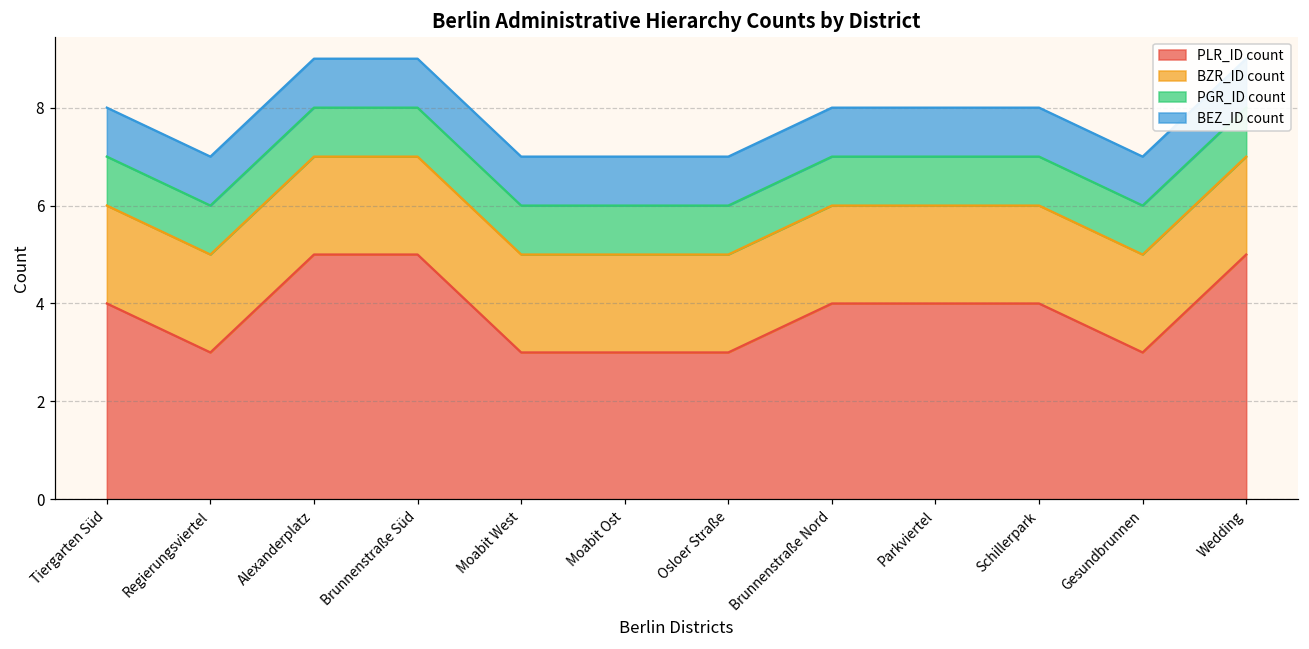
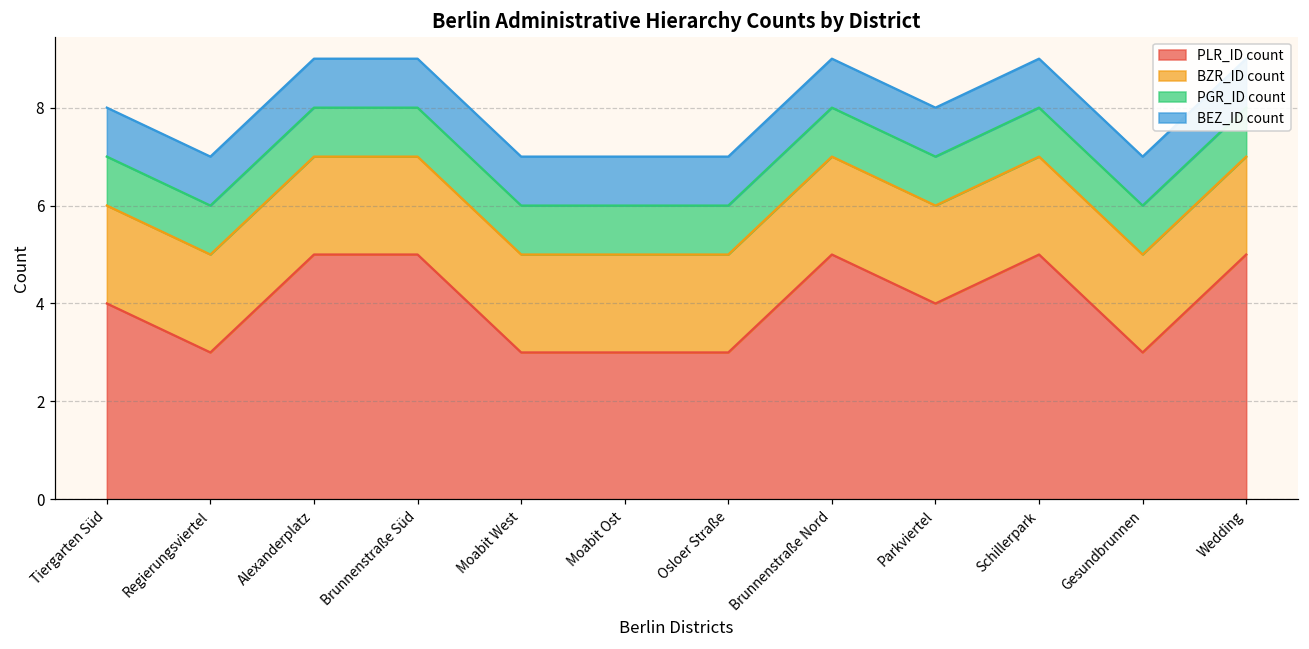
  {
    "PLR_ID count": {
      "Tiergarten Süd": 4,
      "Regierungsviertel": 3,
      "Alexanderplatz": 5,
      "Brunnenstraße Süd": 5,
      "Moabit West": 3,
      "Moabit Ost": 3,
      "Osloer Straße": 3,
-     "Brunnenstraße Nord": 4,
+     "Brunnenstraße Nord": 5,
      "Parkviertel": 4,
-     "Schillerpark": 4,
+     "Schillerpark": 5,
      "Gesundbrunnen": 3,
      "Wedding": 5
    },
    "BZR_ID count": {
      "Tiergarten Süd": 2,
      "Regierungsviertel": 2,
      "Alexanderplatz": 2,
      "Brunnenstraße Süd": 2,
      "Moabit West": 2,
      "Moabit Ost": 2,
      "Osloer Straße": 2,
      "Brunnenstraße Nord": 2,
      "Parkviertel": 2,
      "Schillerpark": 2,
      "Gesundbrunnen": 2,
      "Wedding": 2
    },
    "PGR_ID count": {
      "Tiergarten Süd": 1,
      "Regierungsviertel": 1,
      "Alexanderplatz": 1,
      "Brunnenstraße Süd": 1,
      "Moabit West": 1,
      "Moabit Ost": 1,
      "Osloer Straße": 1,
      "Brunnenstraße Nord": 1,
      "Parkviertel": 1,
      "Schillerpark": 1,
      "Gesundbrunnen": 1
    },
    "BEZ_ID count": {
      "Tiergarten Süd": 1,
      "Regierungsviertel": 1,
      "Alexanderplatz": 1,
      "Brunnenstraße Süd": 1,
      "Moabit West": 1,
      "Moabit Ost": 1,
      "Osloer Straße": 1,
      "Brunnenstraße Nord": 1,
      "Parkviertel": 1,
      "Schillerpark": 1,
      "Gesundbrunnen": 1
    }
  }
